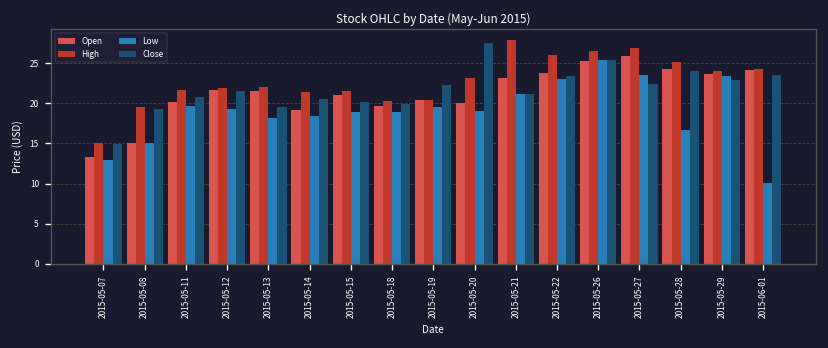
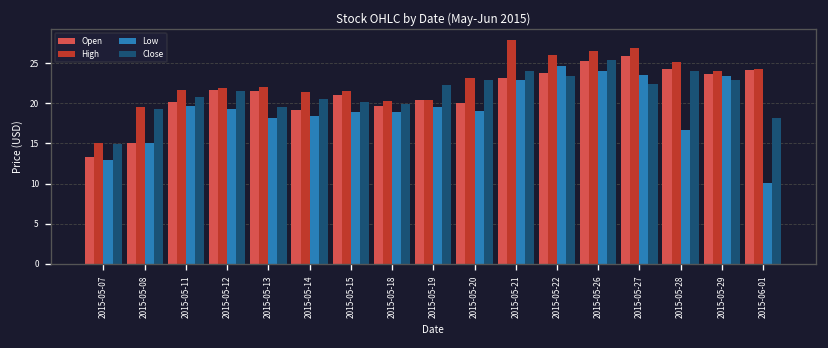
  {
    "Low": {
      "2015-05-07": 13,
      "2015-05-08": 15,
      "2015-05-11": 20,
      "2015-05-12": 19,
      "2015-05-13": 18,
      "2015-05-14": 18,
      "2015-05-15": 19,
      "2015-05-18": 19,
      "2015-05-19": 20,
      "2015-05-20": 19,
-     "2015-05-21": 21,
-     "2015-05-22": 23,
-     "2015-05-26": 25,
+     "2015-05-21": 23,
+     "2015-05-22": 25,
+     "2015-05-26": 24,
      "2015-05-27": 24,
      "2015-05-28": 17,
      "2015-05-29": 23,
      "2015-06-01": 10
    },
    "Close": {
      "2015-05-07": 15,
      "2015-05-08": 19,
      "2015-05-11": 21,
      "2015-05-12": 22,
      "2015-05-13": 20,
      "2015-05-14": 21,
      "2015-05-15": 20,
      "2015-05-18": 20,
      "2015-05-19": 22,
-     "2015-05-20": 28,
-     "2015-05-21": 21,
+     "2015-05-20": 23,
+     "2015-05-21": 24,
      "2015-05-22": 23,
      "2015-05-26": 25,
      "2015-05-27": 22,
      "2015-05-28": 24,
      "2015-05-29": 23,
-     "2015-06-01": 23
+     "2015-06-01": 18
    }
  }
